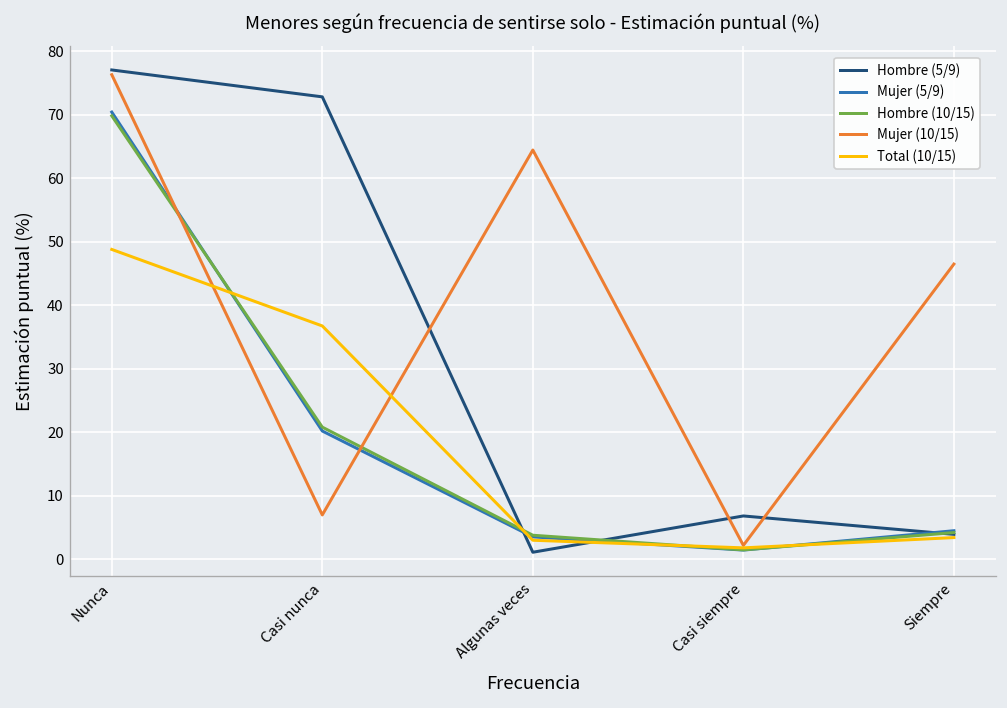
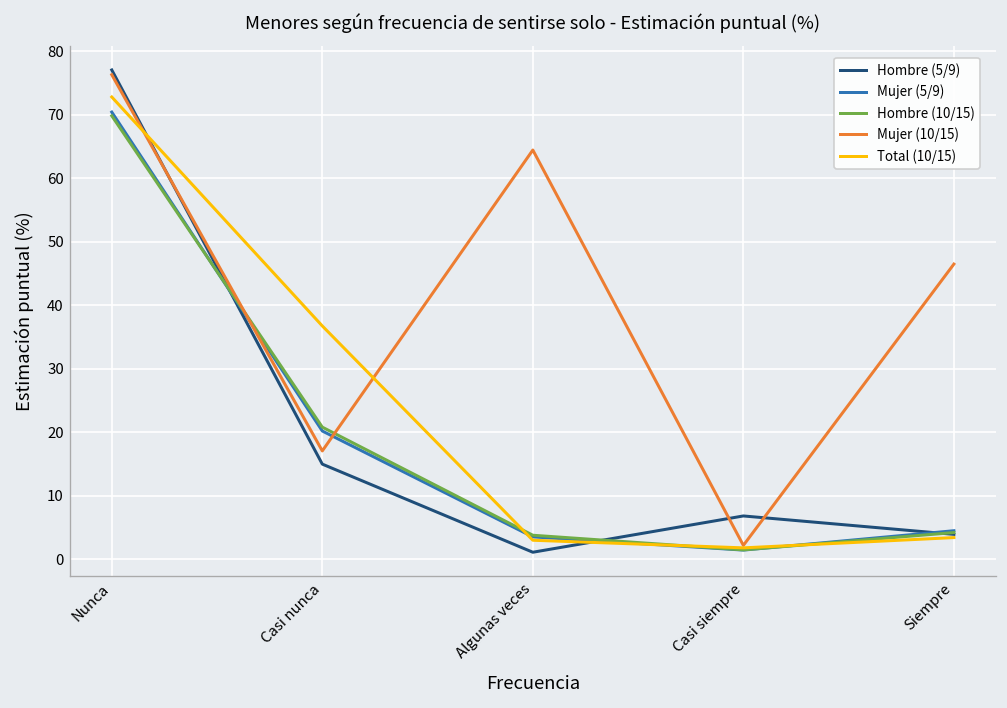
  {
    "Hombre (5/9)": {
      "Nunca": 77,
-     "Casi nunca": 73,
+     "Casi nunca": 15,
      "Algunas veces": 1,
      "Casi siempre": 7
    },
    "Mujer (5/9)": {
      "Nunca": 70,
      "Casi nunca": 20
    },
    "Hombre (10/15)": {
      "Nunca": 70,
      "Casi nunca": 21
    },
    "Mujer (10/15)": {
      "Nunca": 76,
-     "Casi nunca": 7,
+     "Casi nunca": 17,
      "Algunas veces": 64,
      "Siempre": 46
    },
    "Total (10/15)": {
-     "Nunca": 49,
+     "Nunca": 73,
      "Casi nunca": 37,
      "Algunas veces": 3,
      "Siempre": 3
    }
  }
